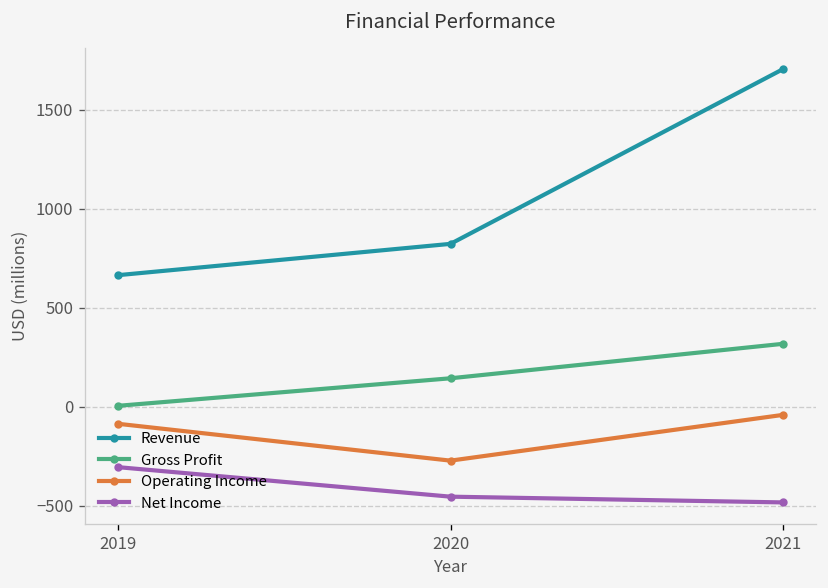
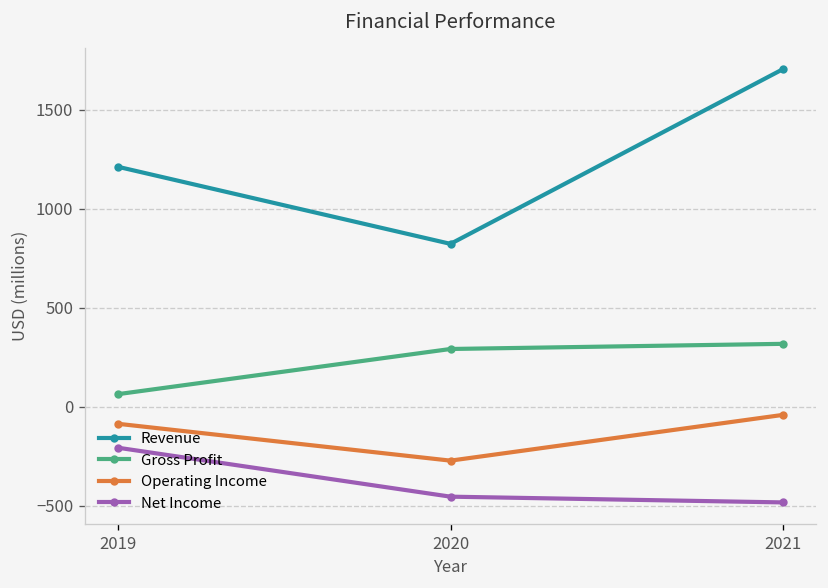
  {
    "Revenue": {
-     "2019": 670,
+     "2019": 1210,
      "2020": 820,
      "2021": 1710
    },
    "Gross Profit": {
-     "2019": 10,
-     "2020": 140,
+     "2019": 60,
+     "2020": 290,
      "2021": 320
    },
    "Operating Income": {
      "2019": -90,
      "2020": -270,
      "2021": -40
    },
    "Net Income": {
-     "2019": -310,
+     "2019": -210,
      "2020": -450,
      "2021": -480
    }
  }
